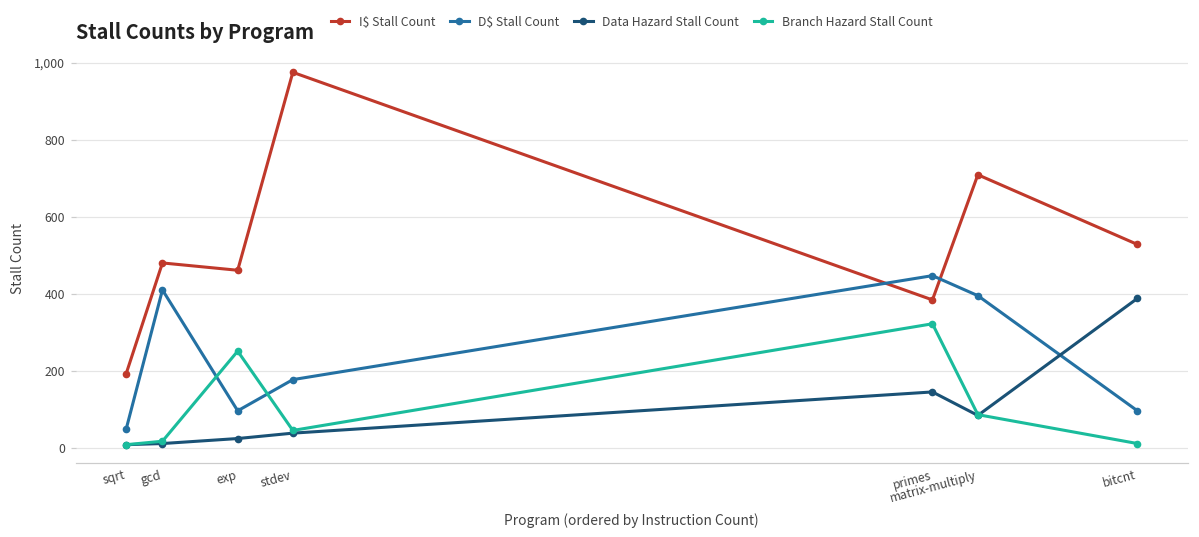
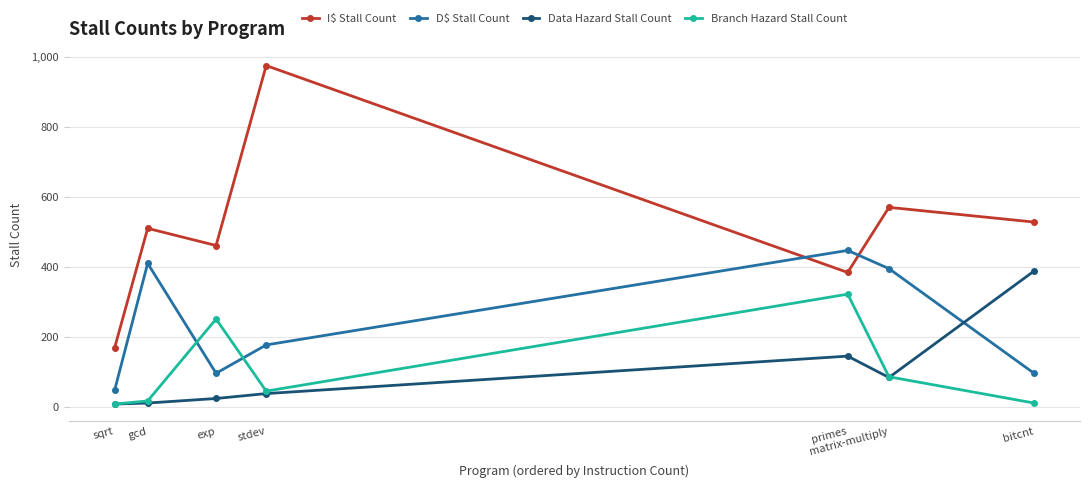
  {
    "I$ Stall Count": {
-     "sqrt": 190,
-     "gcd": 480,
+     "sqrt": 170,
+     "gcd": 510,
      "exp": 460,
      "stdev": 980,
      "primes": 380,
-     "matrix-multiply": 710,
+     "matrix-multiply": 570,
      "bitcnt": 530
    },
    "Branch Hazard Stall Count": {
      "exp": 250,
      "primes": 320,
      "bitcnt": 10
    }
  }
